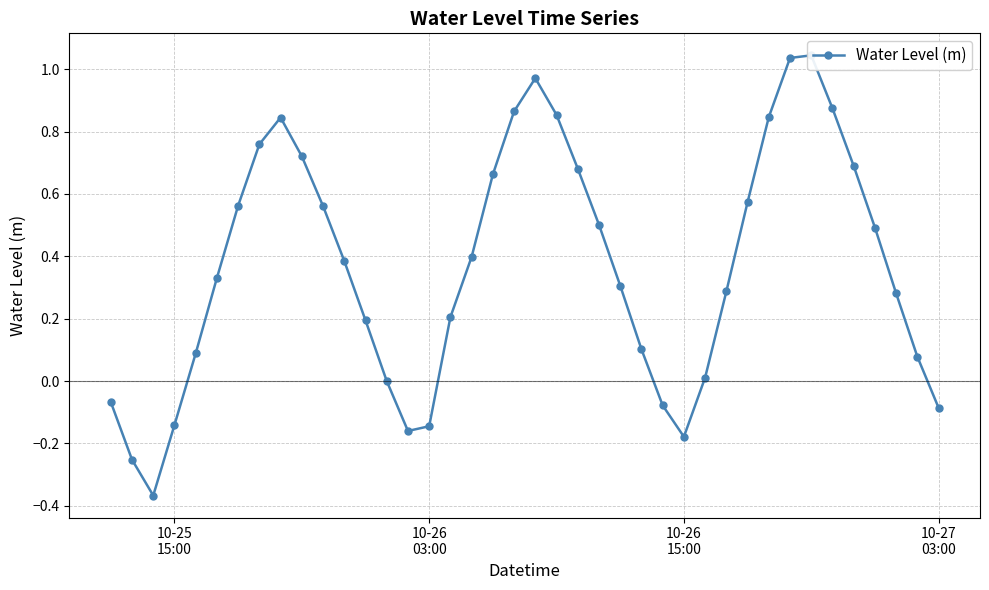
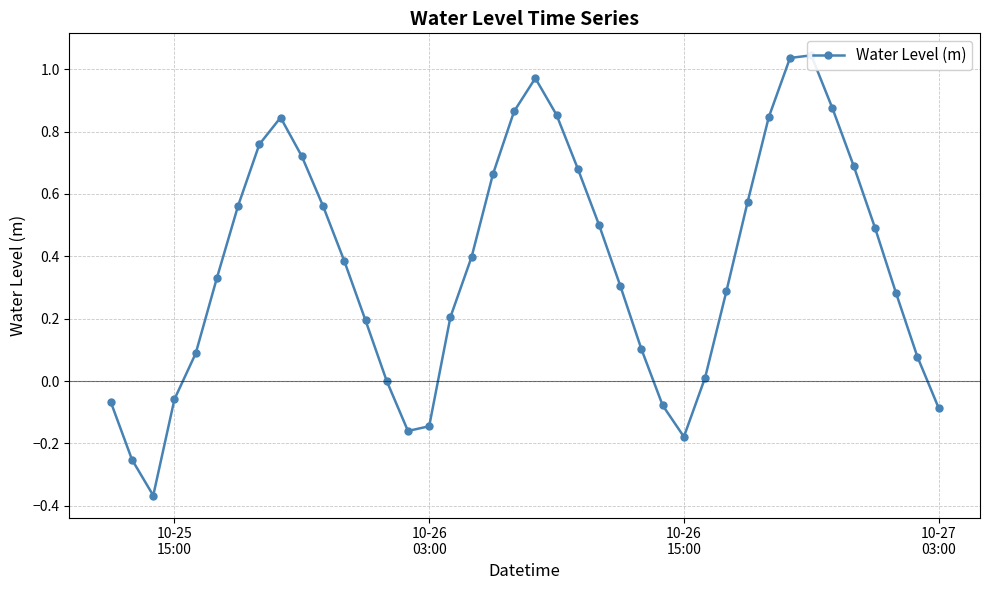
  {
-   "10-25 15:00": -0.14,
+   "10-25 15:00": -0.06,
    "10-26 03:00": -0.15,
    "10-26 15:00": -0.18,
    "10-27 03:00": -0.09
  }
